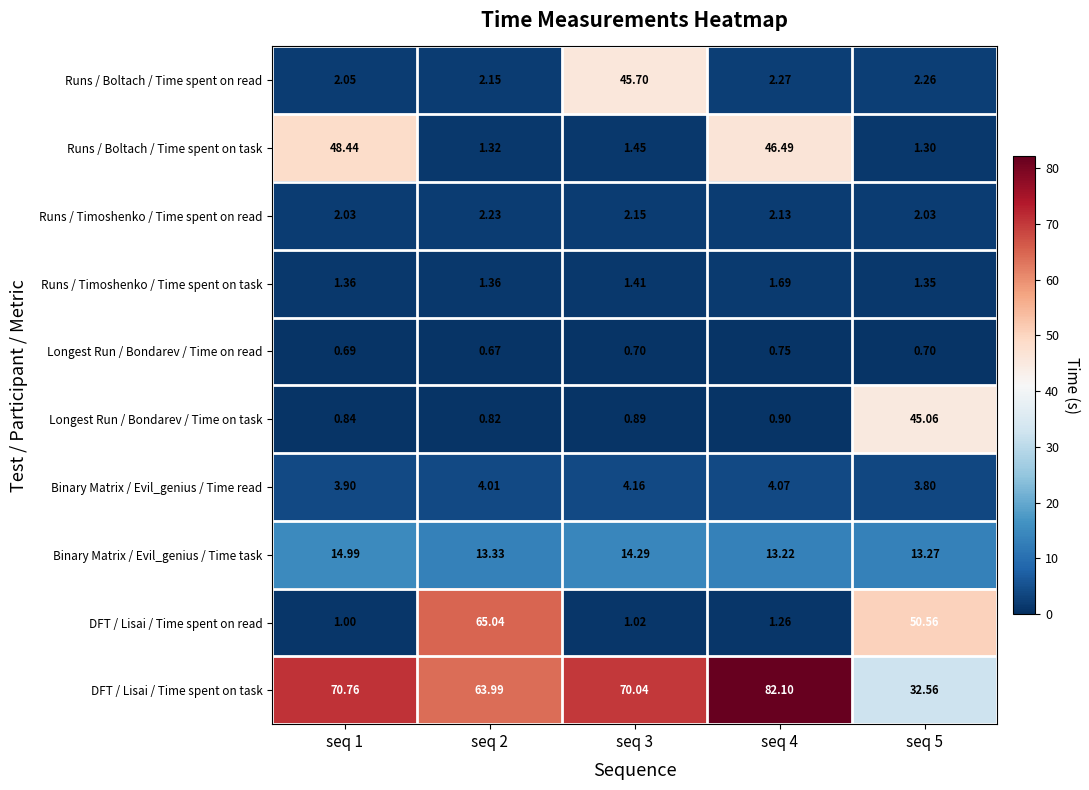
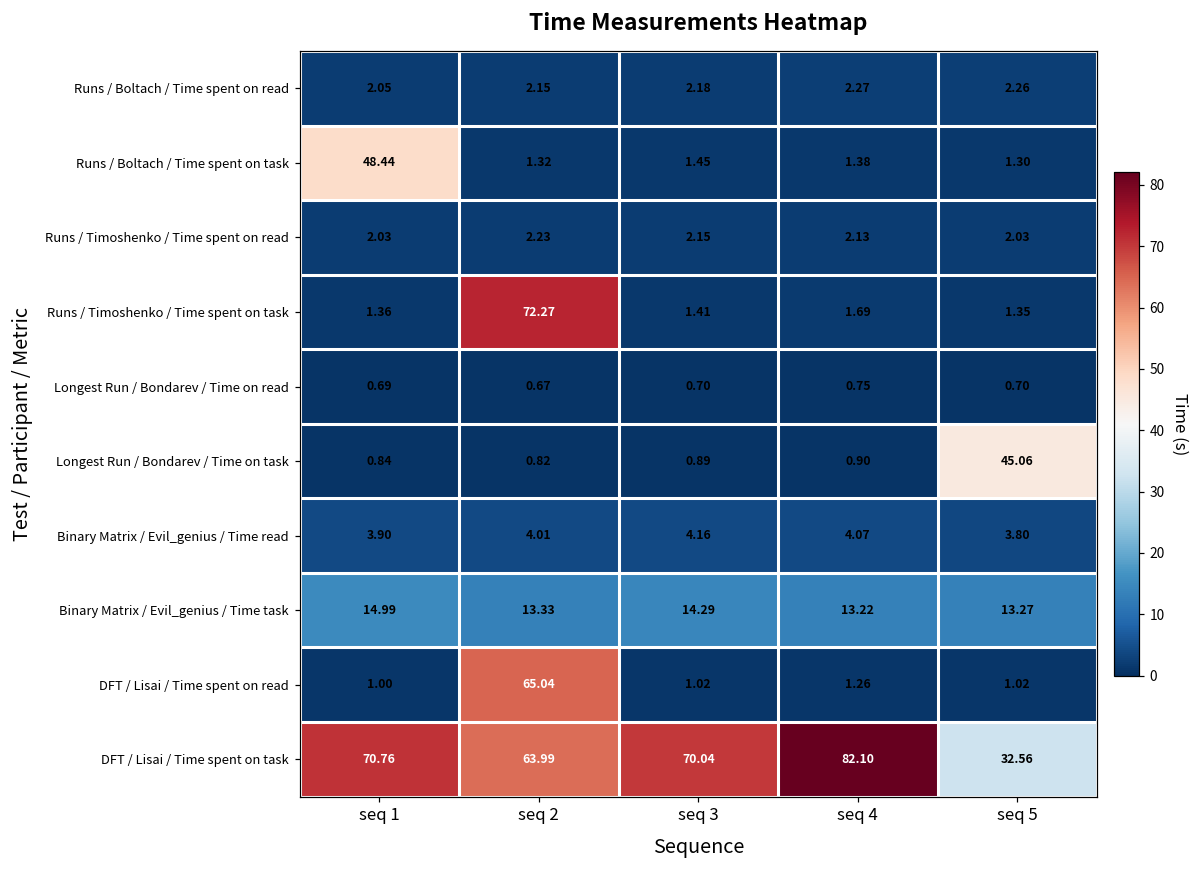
  {
    "Runs / Boltach / Time spent on read": {
      "seq 1": 2.05,
      "seq 2": 2.15,
-     "seq 3": 45.70,
+     "seq 3": 2.18,
      "seq 4": 2.27,
      "seq 5": 2.26
    },
    "Runs / Boltach / Time spent on task": {
      "seq 1": 48.44,
      "seq 2": 1.32,
      "seq 3": 1.45,
-     "seq 4": 46.49,
+     "seq 4": 1.38,
      "seq 5": 1.30
    },
    "Runs / Timoshenko / Time spent on read": {
      "seq 1": 2.03,
      "seq 2": 2.23,
      "seq 3": 2.15,
      "seq 4": 2.13,
      "seq 5": 2.03
    },
    "Runs / Timoshenko / Time spent on task": {
      "seq 1": 1.36,
-     "seq 2": 1.36,
+     "seq 2": 72.27,
      "seq 3": 1.41,
      "seq 4": 1.69,
      "seq 5": 1.35
    },
    "Longest Run / Bondarev / Time on read": {
      "seq 1": 0.69,
      "seq 2": 0.67,
      "seq 3": 0.70,
      "seq 4": 0.75,
      "seq 5": 0.70
    },
    "Longest Run / Bondarev / Time on task": {
      "seq 1": 0.84,
      "seq 2": 0.82,
      "seq 3": 0.89,
      "seq 4": 0.90,
      "seq 5": 45.06
    },
    "Binary Matrix / Evil_genius / Time read": {
      "seq 1": 3.90,
      "seq 2": 4.01,
      "seq 3": 4.16,
      "seq 4": 4.07,
      "seq 5": 3.80
    },
    "Binary Matrix / Evil_genius / Time task": {
      "seq 1": 14.99,
      "seq 2": 13.33,
      "seq 3": 14.29,
      "seq 4": 13.22,
      "seq 5": 13.27
    },
    "DFT / Lisai / Time spent on read": {
      "seq 1": 1.00,
      "seq 2": 65.04,
      "seq 3": 1.02,
      "seq 4": 1.26,
-     "seq 5": 50.56
+     "seq 5": 1.02
    },
    "DFT / Lisai / Time spent on task": {
      "seq 1": 70.76,
      "seq 2": 63.99,
      "seq 3": 70.04,
      "seq 4": 82.10,
      "seq 5": 32.56
    }
  }
